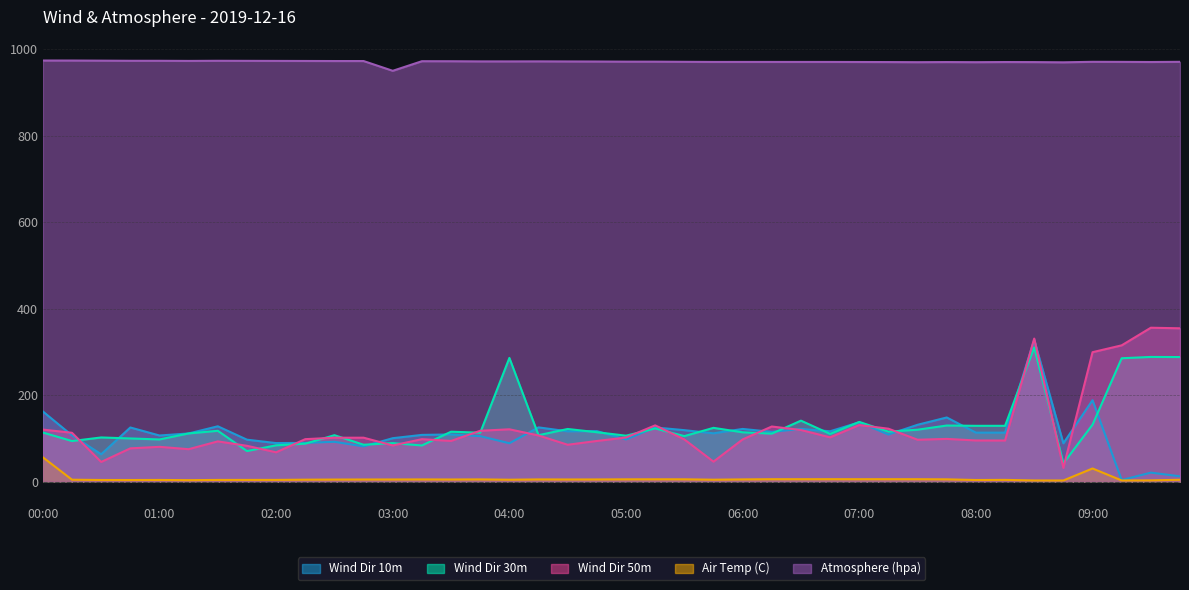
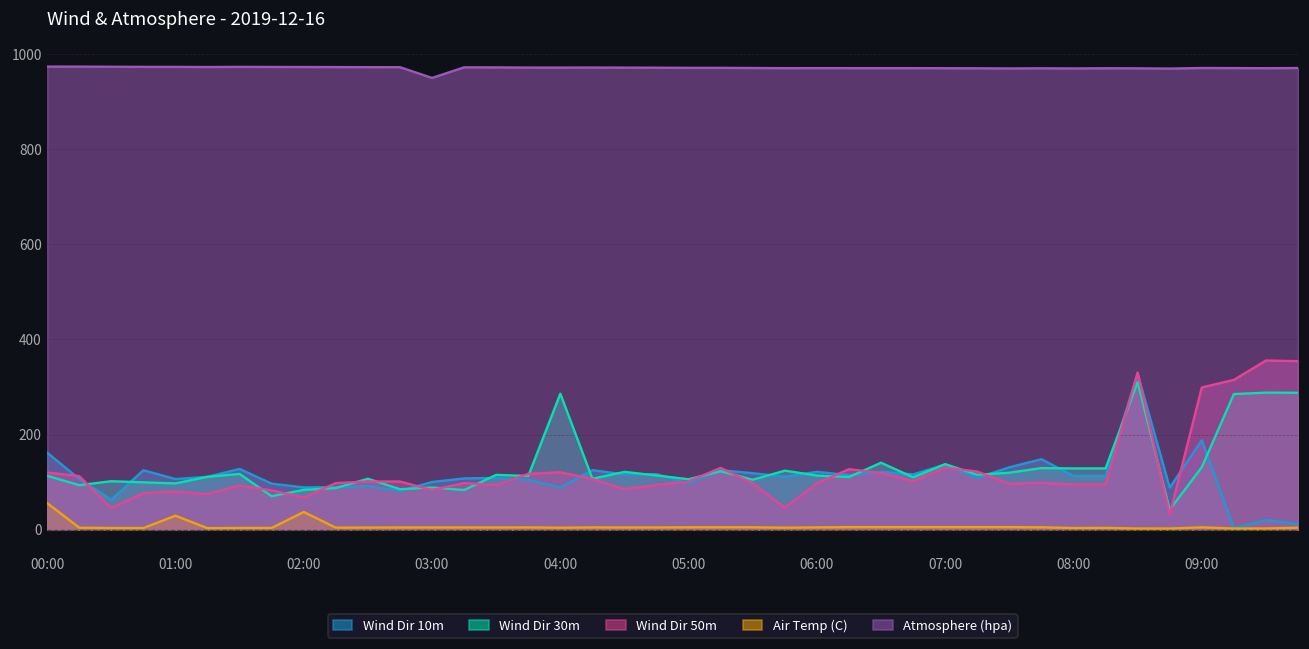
  {
    "Wind Dir 10m": {
      "00:00": 160,
      "01:00": 110,
      "03:00": 100,
      "04:00": 90,
      "06:00": 120,
      "08:00": 110,
      "09:00": 190
    },
    "Wind Dir 30m": {
      "00:00": 110,
      "01:00": 100,
      "04:00": 290,
      "06:00": 110,
      "08:00": 130,
      "09:00": 130
    },
    "Wind Dir 50m": {
      "00:00": 120,
      "01:00": 80,
      "02:00": 70,
      "04:00": 120,
      "06:00": 100,
      "07:00": 130,
      "08:00": 90,
      "09:00": 300
    },
    "Air Temp (C)": {
      "00:00": 60,
-     "01:00": 0,
-     "02:00": 0,
+     "01:00": 30,
+     "02:00": 40,
      "03:00": 0,
      "04:00": 0,
      "05:00": 10,
      "06:00": 0,
      "07:00": 10,
      "08:00": 0,
-     "09:00": 30
+     "09:00": 0
    },
    "Atmosphere (hpa)": {
      "00:00": 970,
      "01:00": 970,
      "02:00": 970,
      "03:00": 950,
      "04:00": 970,
      "05:00": 970,
      "06:00": 970,
      "07:00": 970,
      "08:00": 970,
      "09:00": 970
    }
  }
